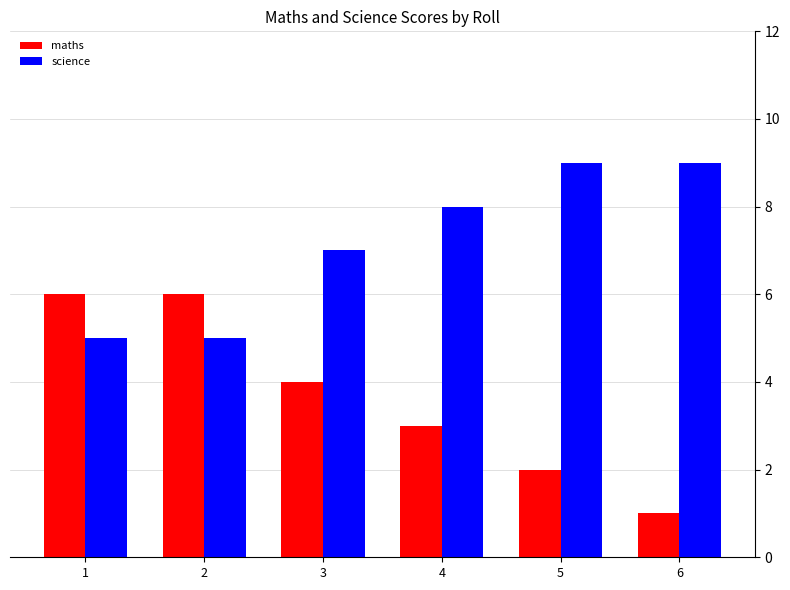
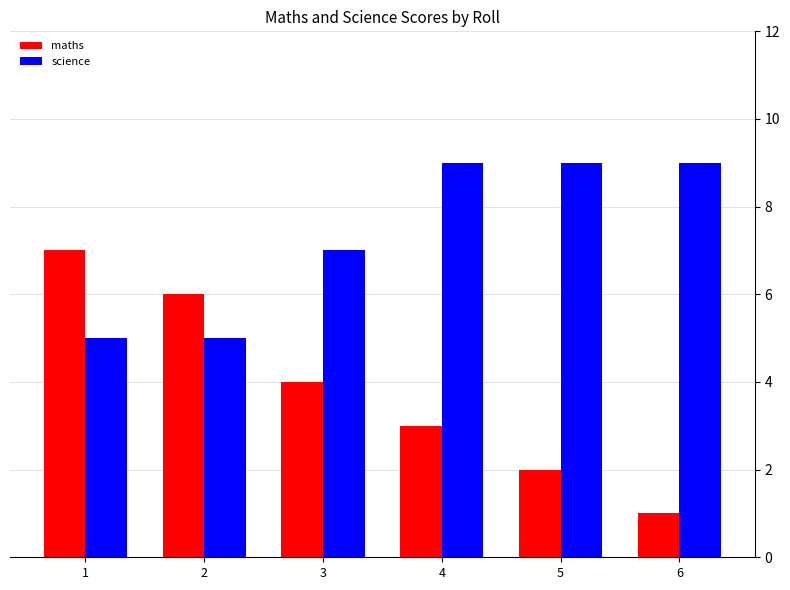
  {
    "maths": {
-     "1": 6,
+     "1": 7,
      "2": 6,
      "3": 4,
      "4": 3,
      "5": 2,
      "6": 1
    },
    "science": {
      "1": 5,
      "2": 5,
      "3": 7,
-     "4": 8,
+     "4": 9,
      "5": 9,
      "6": 9
    }
  }
